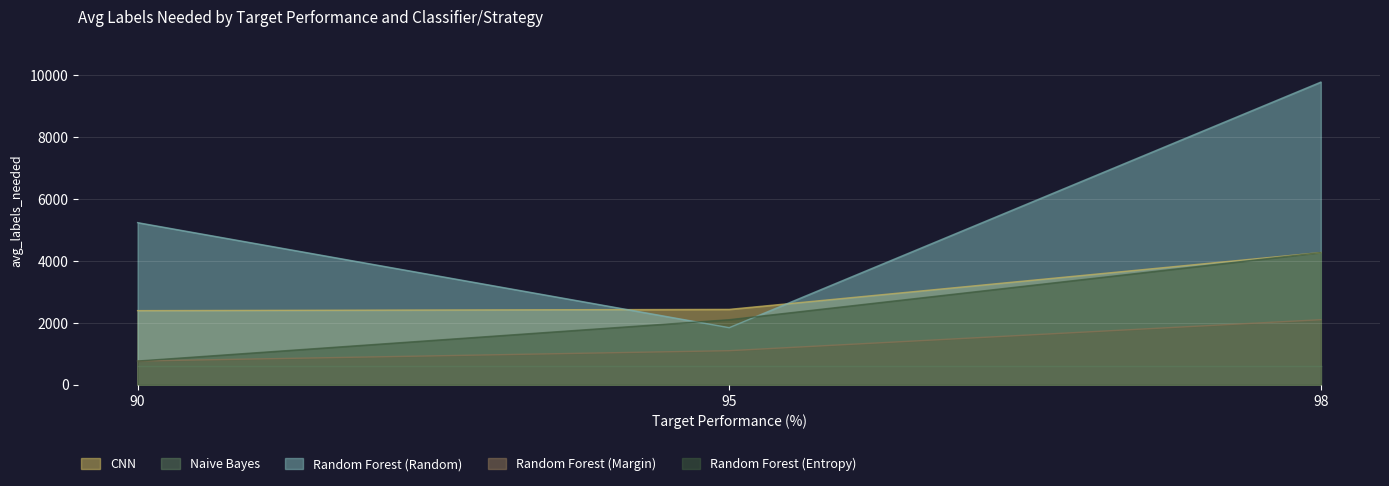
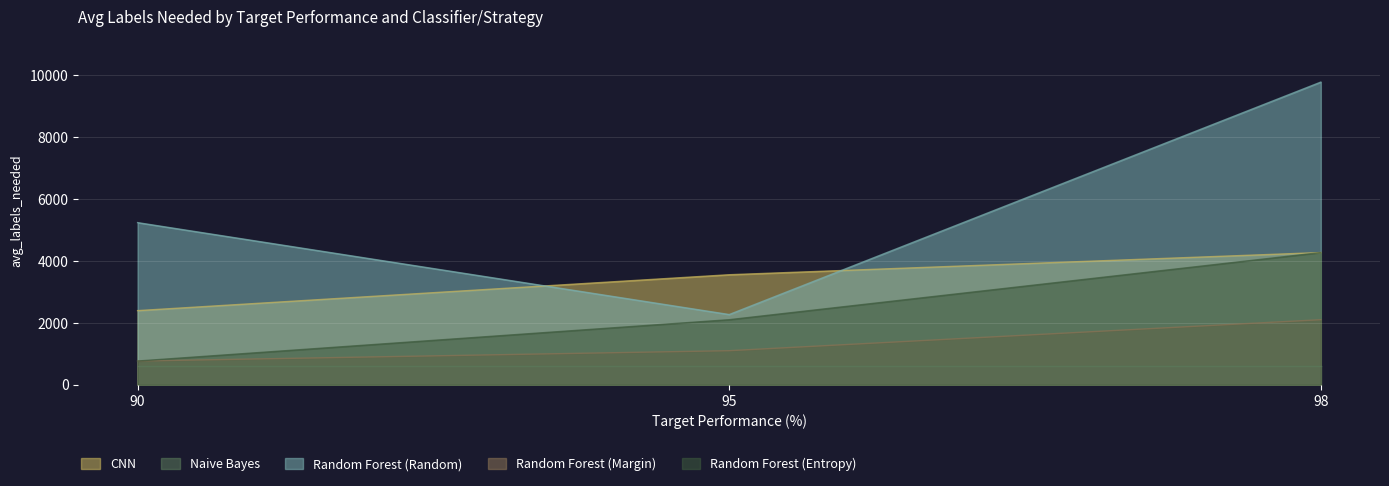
  {
    "CNN": {
      "90": 2400,
-     "95": 2400
+     "95": 3600
    },
    "Random Forest (Random)": {
      "90": 5200,
-     "95": 1800,
+     "95": 2300,
      "98": 9800
    }
  }
